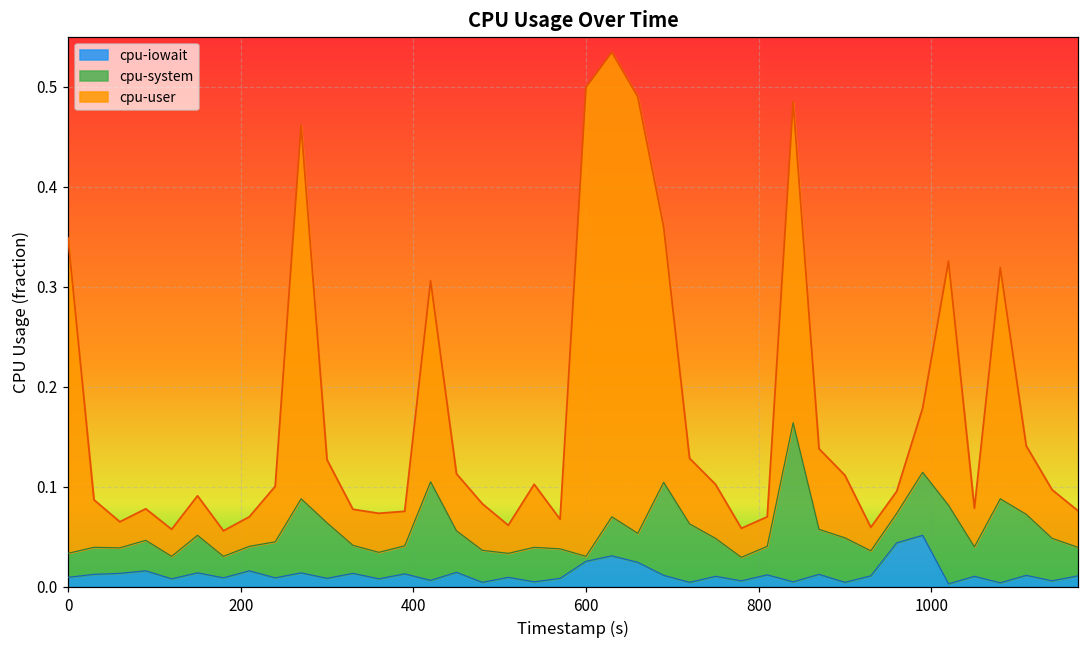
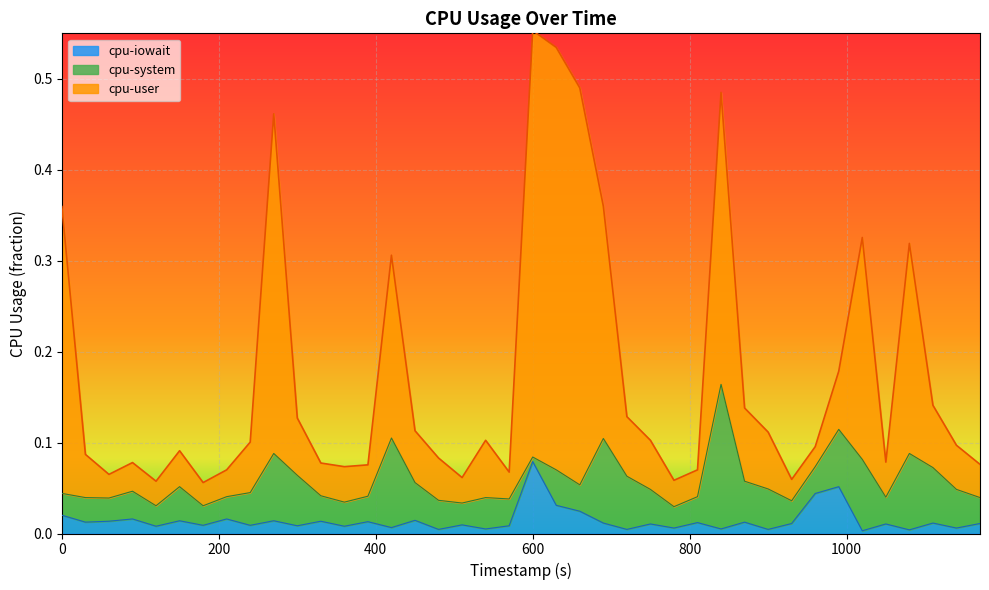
  {
    "cpu-iowait": {
-     "0": 0.01,
-     "600": 0.03
+     "0": 0.02,
+     "600": 0.08
    },
    "cpu-system": {
      "0": 0.02,
      "600": 0.01
    },
    "cpu-user": {
      "0": 0.32
    }
  }
